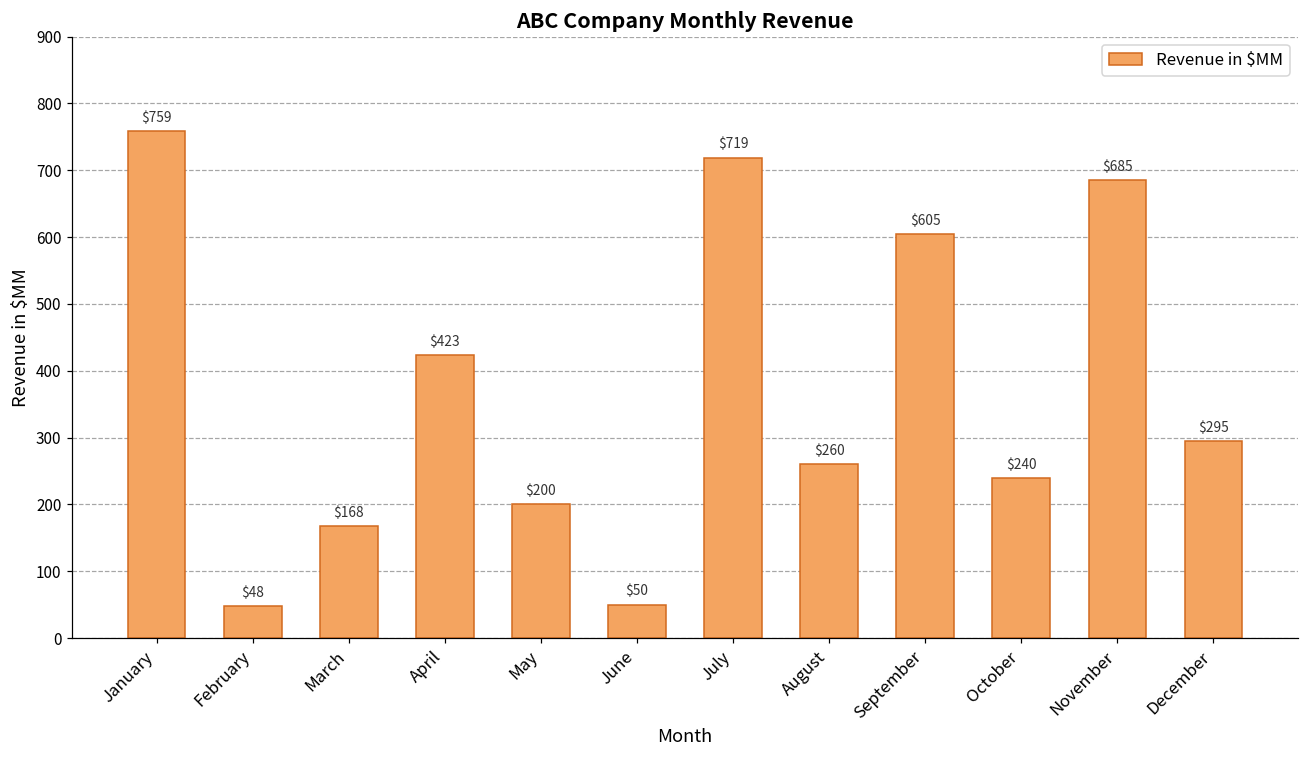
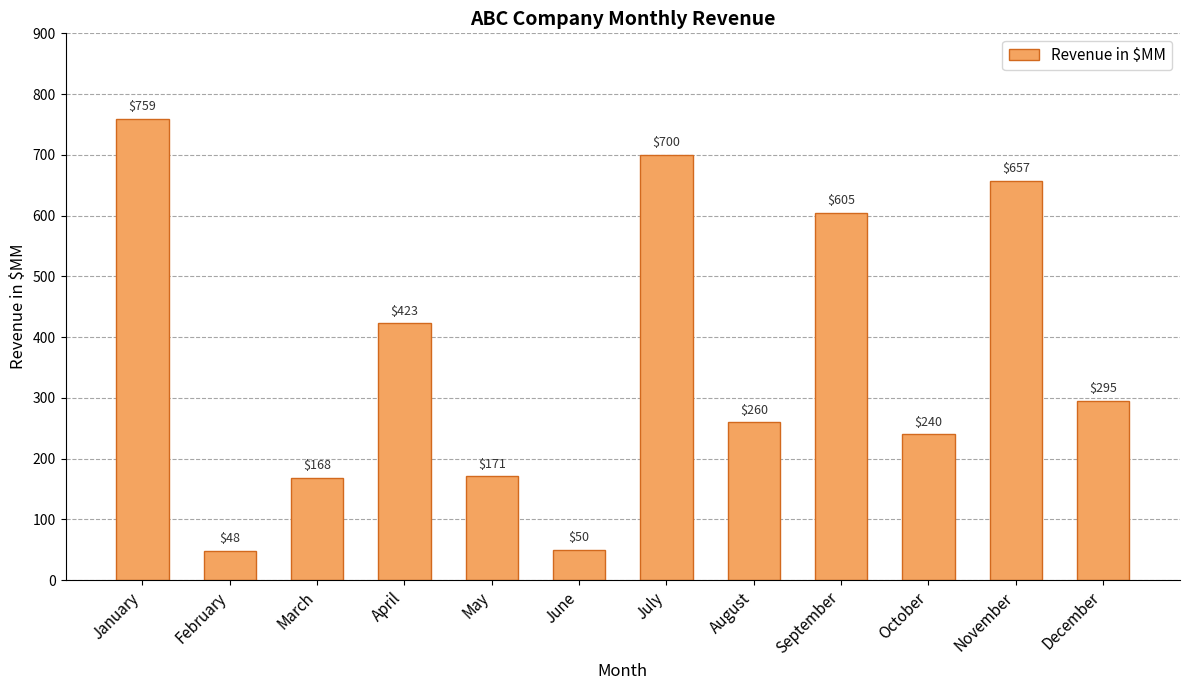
  {
    "January": "$759",
    "February": "$48",
    "March": "$168",
    "April": "$423",
-   "May": "$200",
+   "May": "$171",
    "June": "$50",
-   "July": "$719",
+   "July": "$700",
    "August": "$260",
    "September": "$605",
    "October": "$240",
-   "November": "$685",
+   "November": "$657",
    "December": "$295"
  }
